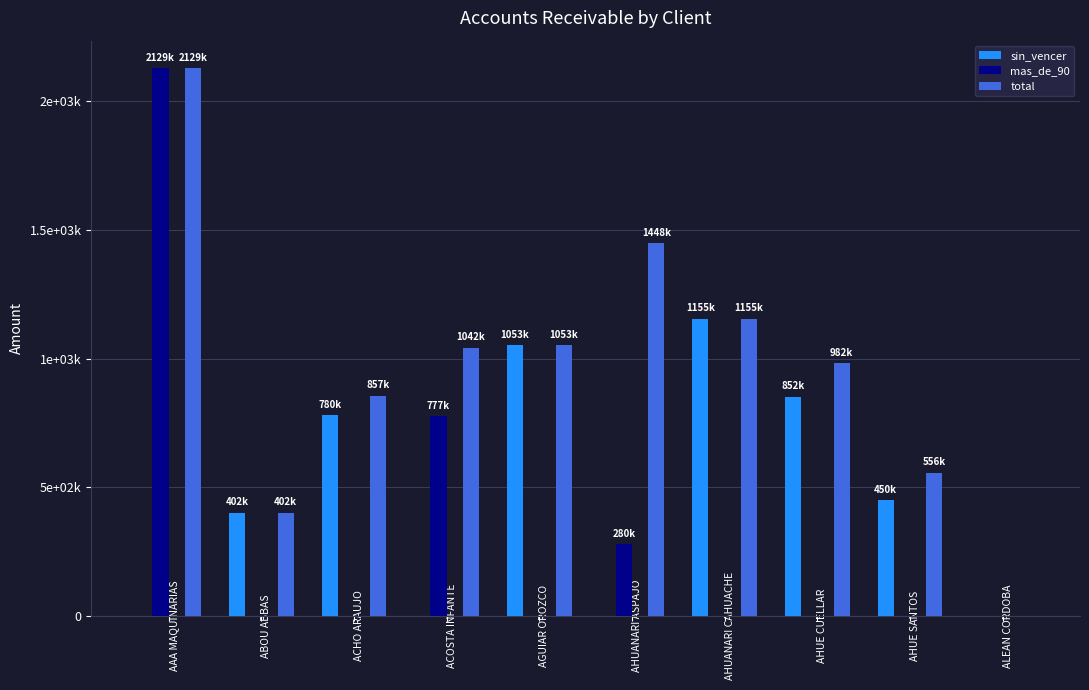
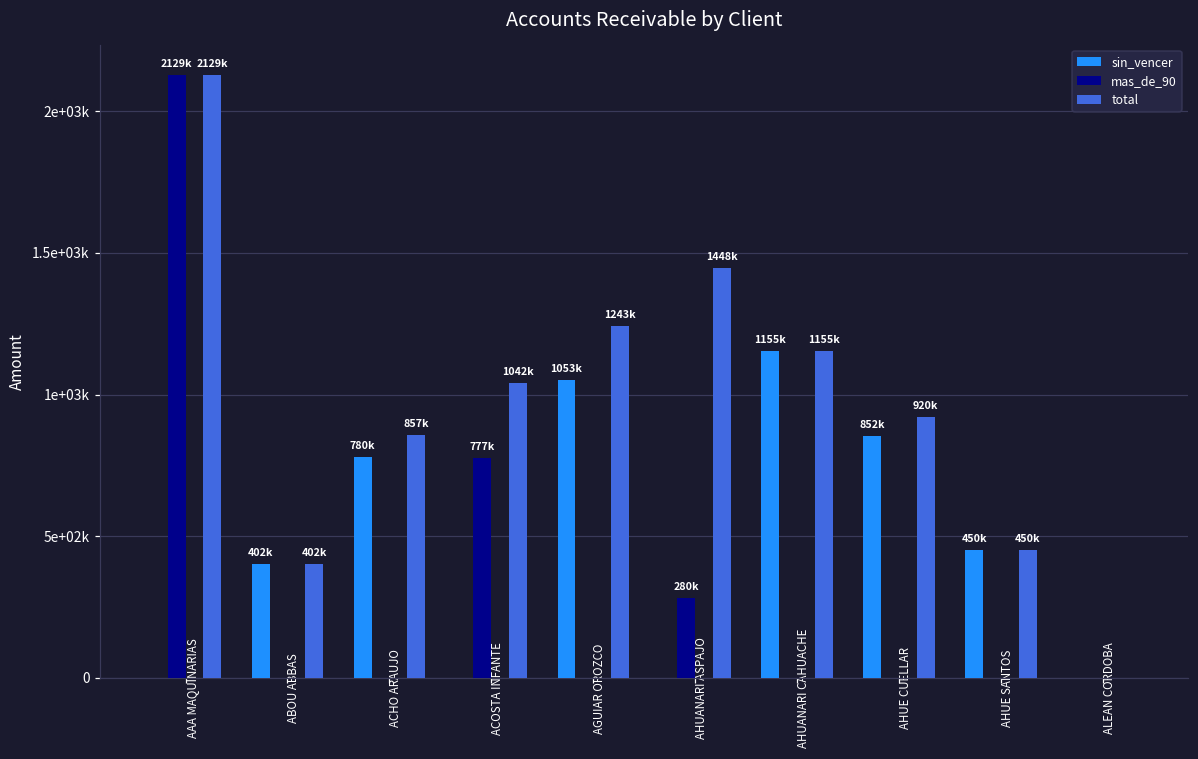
  {
    "mas_de_90": {
      "AAA MAQUINARIAS": "2129k",
      "ACOSTA INFANTE": "777k",
      "AHUANARI ASPAJO": "280k"
    },
    "total": {
      "AAA MAQUINARIAS": "2129k",
      "ABOU ABBAS": "402k",
      "ACHO ARAUJO": "857k",
      "ACOSTA INFANTE": "1042k",
-     "AGUIAR OROZCO": "1053k",
+     "AGUIAR OROZCO": "1243k",
      "AHUANARI ASPAJO": "1448k",
      "AHUANARI CAHUACHE": "1155k",
-     "AHUE CUELLAR": "982k",
-     "AHUE SANTOS": "556k"
+     "AHUE CUELLAR": "920k",
+     "AHUE SANTOS": "450k"
    }
  }
